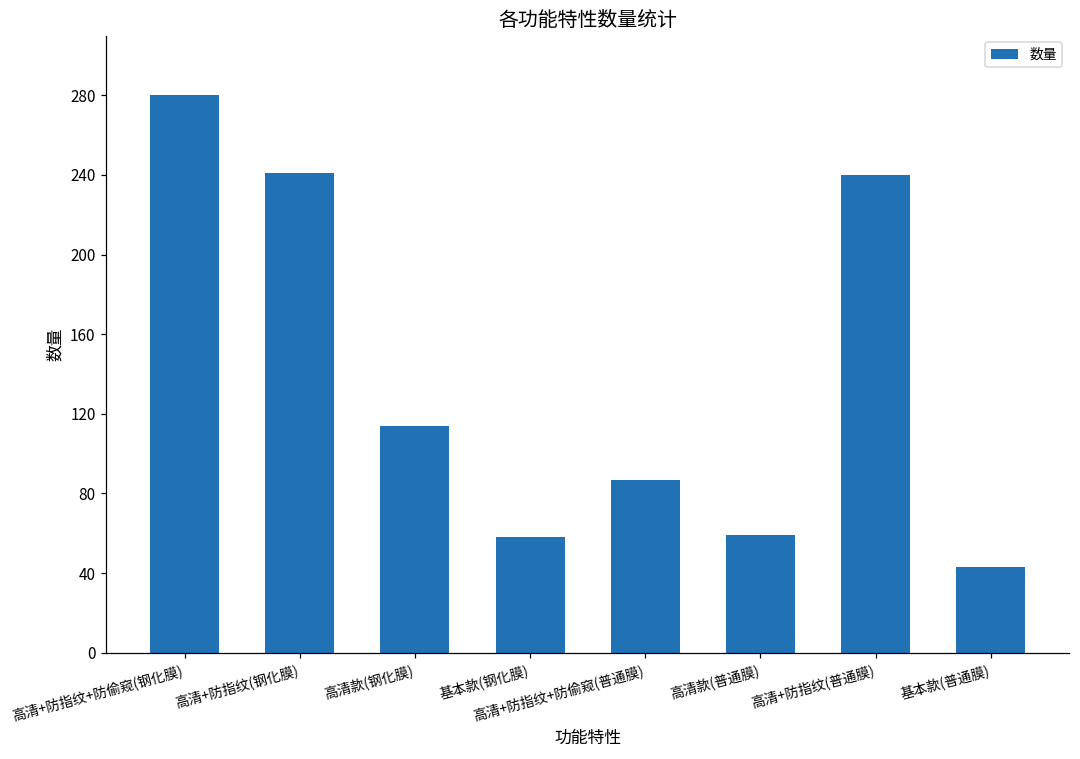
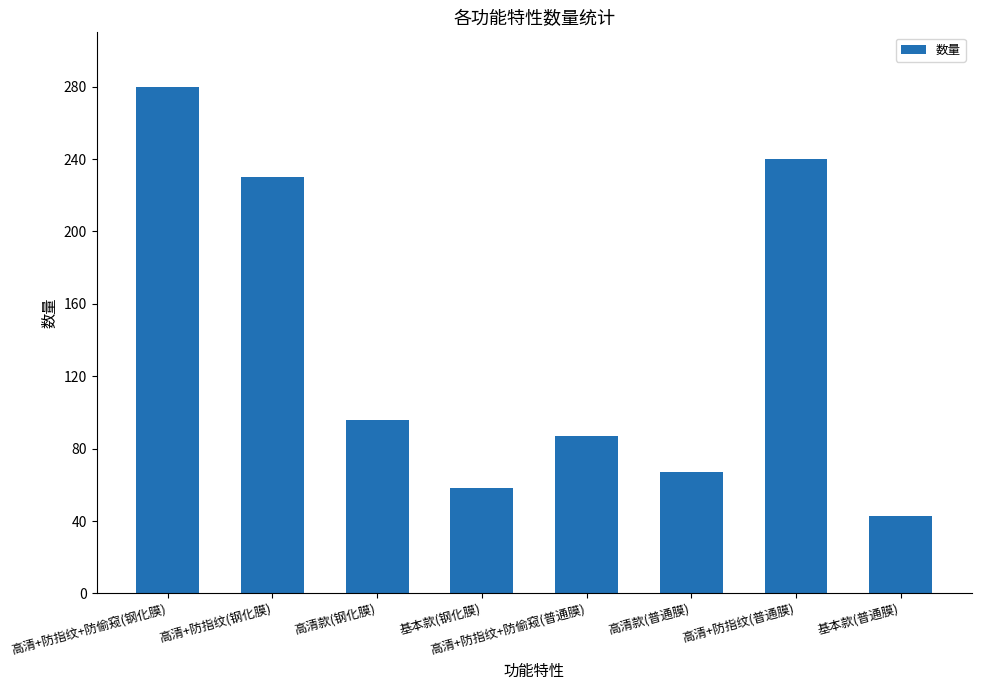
  {
    "高清+防指纹+防偷窥(钢化膜)": 280,
-   "高清+防指纹(钢化膜)": 241,
-   "高清款(钢化膜)": 114,
+   "高清+防指纹(钢化膜)": 230,
+   "高清款(钢化膜)": 96,
    "基本款(钢化膜)": 58,
    "高清+防指纹+防偷窥(普通膜)": 87,
-   "高清款(普通膜)": 59,
+   "高清款(普通膜)": 67,
    "高清+防指纹(普通膜)": 240,
    "基本款(普通膜)": 43
  }
